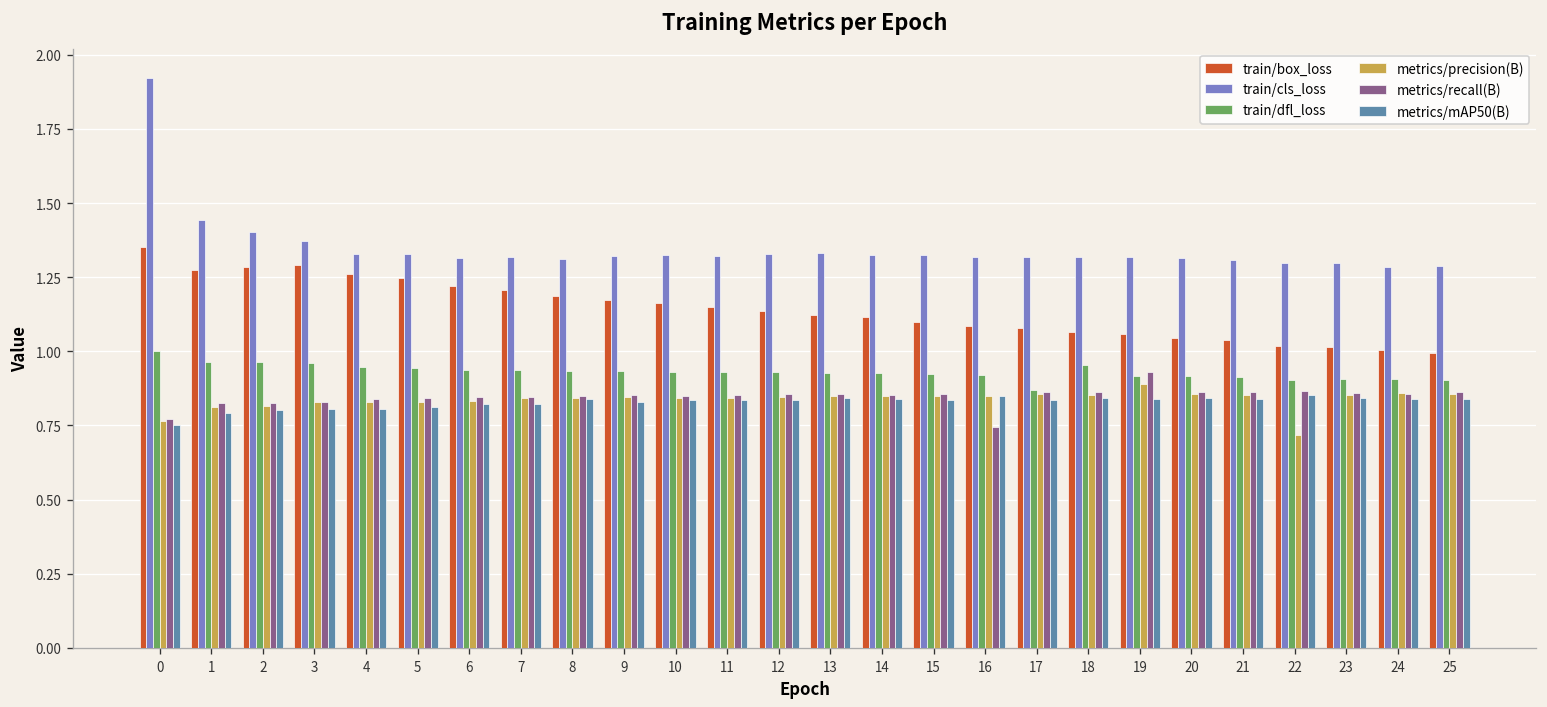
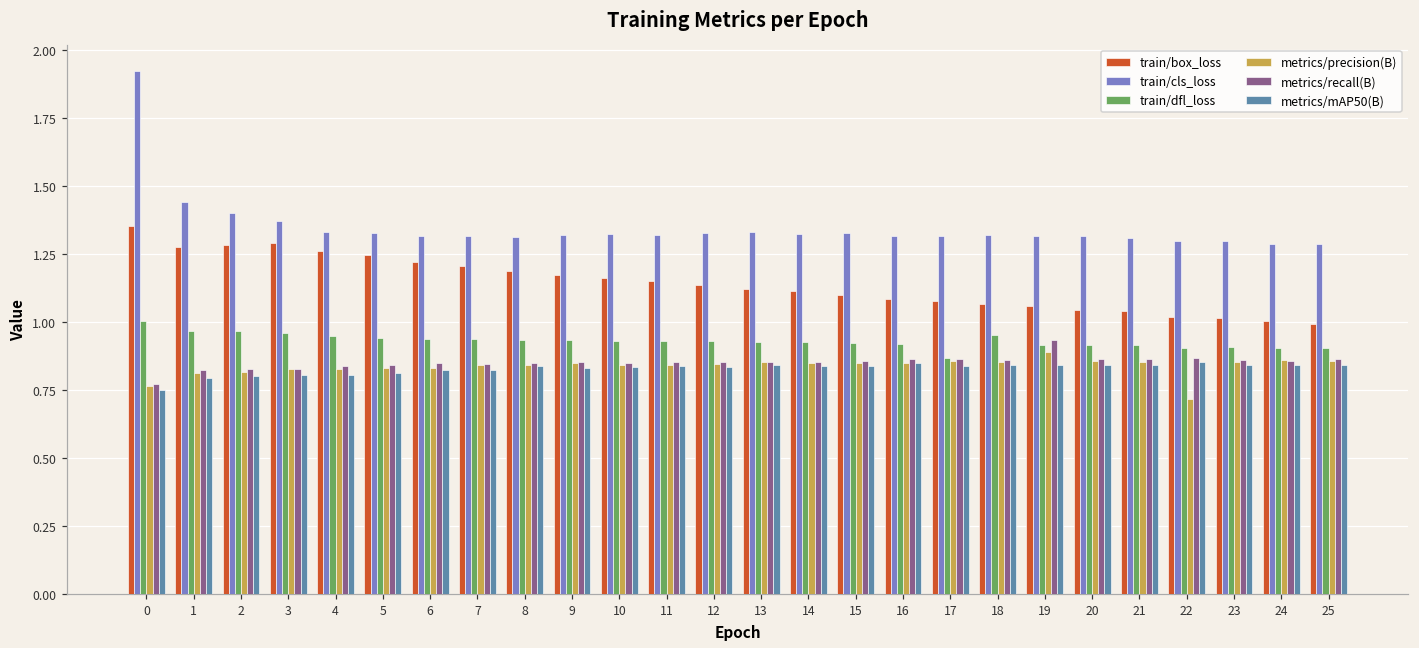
  {
    "train/box_loss": {
      "0": 1.35,
      "1": 1.28,
      "2": 1.28,
      "3": 1.29,
      "4": 1.26,
      "5": 1.25,
      "6": 1.22,
      "7": 1.21,
      "8": 1.19,
      "9": 1.17,
      "10": 1.16,
      "11": 1.15,
      "12": 1.13,
      "13": 1.12,
      "14": 1.11,
      "15": 1.10,
      "16": 1.08,
      "17": 1.08,
      "18": 1.07,
      "19": 1.06,
      "20": 1.04,
      "21": 1.04,
      "22": 1.02,
      "23": 1.01,
      "24": 1.00,
      "25": 0.99
    },
    "train/dfl_loss": {
      "0": 1.00,
      "1": 0.97,
      "2": 0.97,
      "3": 0.96,
      "4": 0.95,
      "5": 0.94,
      "6": 0.94,
      "7": 0.94,
      "8": 0.93,
      "9": 0.93,
      "10": 0.93,
      "11": 0.93,
      "12": 0.93,
      "13": 0.93,
      "14": 0.93,
      "15": 0.92,
      "16": 0.92,
      "17": 0.87,
      "18": 0.95,
      "19": 0.92,
      "20": 0.92,
      "21": 0.91,
      "22": 0.90,
      "23": 0.91,
      "24": 0.91,
      "25": 0.90
    },
    "metrics/precision(B)": {
      "0": 0.76,
      "1": 0.81,
      "2": 0.81,
      "3": 0.83,
      "4": 0.83,
      "5": 0.83,
      "6": 0.83,
      "7": 0.84,
      "8": 0.84,
      "9": 0.85,
      "10": 0.84,
      "11": 0.84,
      "12": 0.85,
      "13": 0.85,
      "14": 0.85,
      "15": 0.85,
      "16": 0.85,
      "17": 0.86,
      "18": 0.85,
      "19": 0.89,
      "20": 0.86,
      "21": 0.85,
      "22": 0.72,
      "23": 0.85,
      "24": 0.86,
      "25": 0.86
    },
    "metrics/recall(B)": {
      "0": 0.77,
      "1": 0.82,
      "2": 0.83,
      "3": 0.83,
      "4": 0.84,
      "5": 0.84,
      "6": 0.85,
      "7": 0.85,
      "8": 0.85,
      "9": 0.85,
      "10": 0.85,
      "11": 0.85,
      "12": 0.85,
      "13": 0.85,
      "14": 0.85,
      "15": 0.86,
-     "16": 0.74,
+     "16": 0.86,
      "17": 0.86,
      "18": 0.86,
      "19": 0.93,
      "20": 0.86,
      "21": 0.86,
      "22": 0.87,
      "23": 0.86,
      "24": 0.86,
      "25": 0.86
    }
  }
